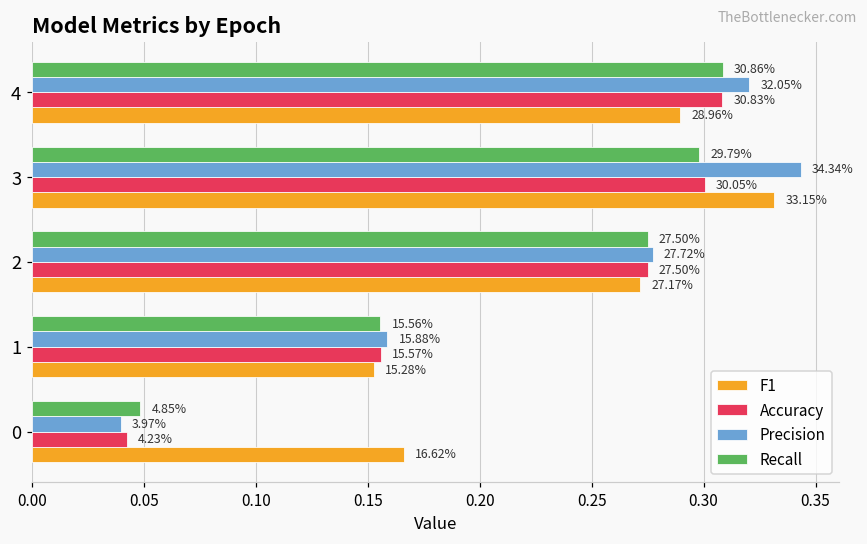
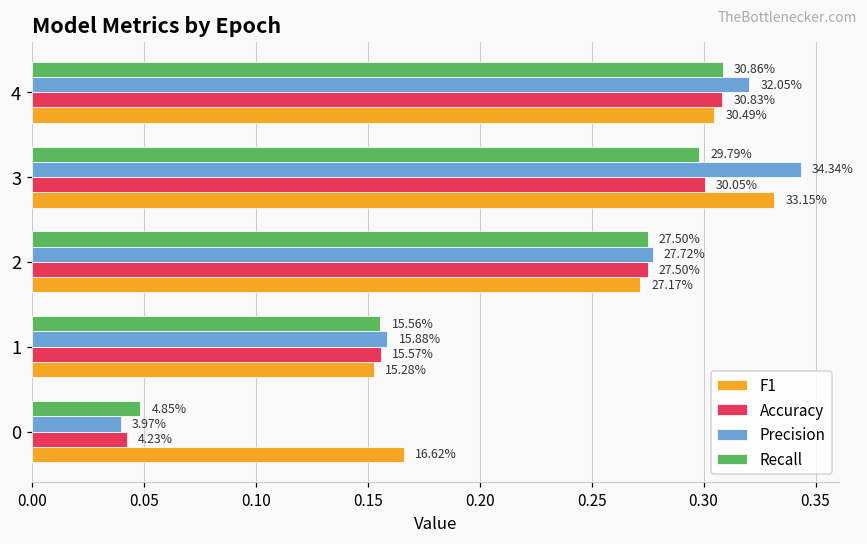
  {
    "F1": {
-     "4": "28.96%",
+     "4": "30.49%",
      "3": "33.15%",
      "2": "27.17%",
      "1": "15.28%",
      "0": "16.62%"
    },
    "Accuracy": {
      "4": "30.83%",
      "3": "30.05%",
      "2": "27.50%",
      "1": "15.57%",
      "0": "4.23%"
    },
    "Precision": {
      "4": "32.05%",
      "3": "34.34%",
      "2": "27.72%",
      "1": "15.88%",
      "0": "3.97%"
    },
    "Recall": {
      "4": "30.86%",
      "3": "29.79%",
      "2": "27.50%",
      "1": "15.56%",
      "0": "4.85%"
    }
  }
